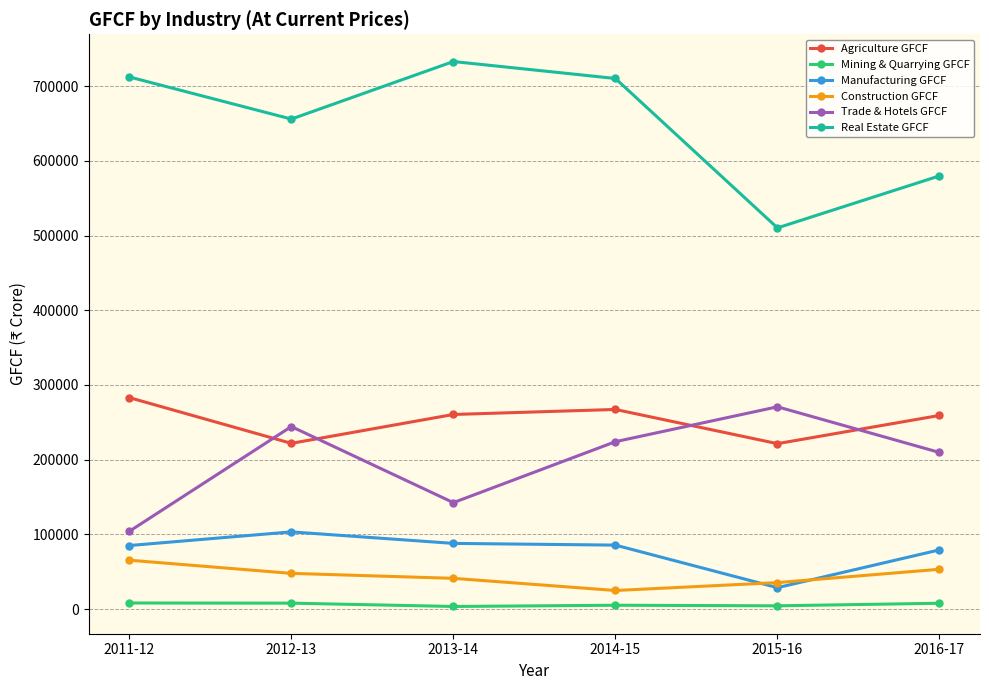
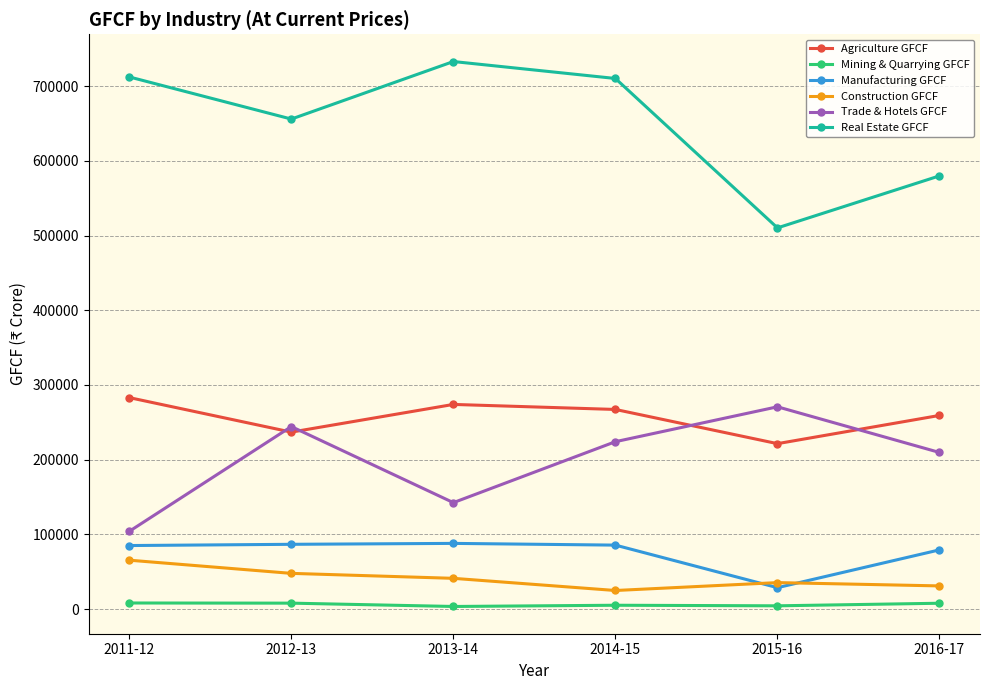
  {
    "Agriculture GFCF": {
      "2011-12": 280000,
-     "2012-13": 220000,
-     "2013-14": 260000,
+     "2012-13": 240000,
+     "2013-14": 270000,
      "2014-15": 270000,
      "2015-16": 220000,
      "2016-17": 260000
    },
    "Manufacturing GFCF": {
      "2011-12": 80000,
-     "2012-13": 100000,
+     "2012-13": 90000,
      "2013-14": 90000,
      "2014-15": 90000,
      "2015-16": 30000,
      "2016-17": 80000
    },
    "Construction GFCF": {
      "2011-12": 70000,
      "2012-13": 50000,
      "2013-14": 40000,
      "2014-15": 20000,
      "2015-16": 40000,
-     "2016-17": 50000
+     "2016-17": 30000
    },
    "Trade & Hotels GFCF": {
      "2011-12": 100000,
      "2012-13": 240000,
      "2013-14": 140000,
      "2014-15": 220000,
      "2015-16": 270000,
      "2016-17": 210000
    }
  }
